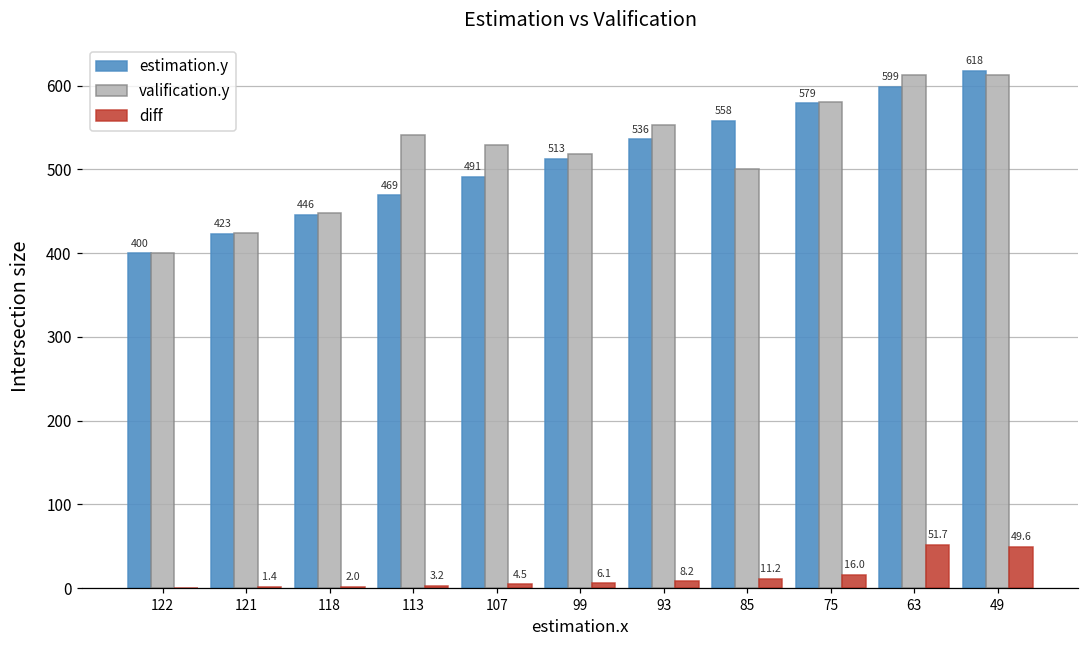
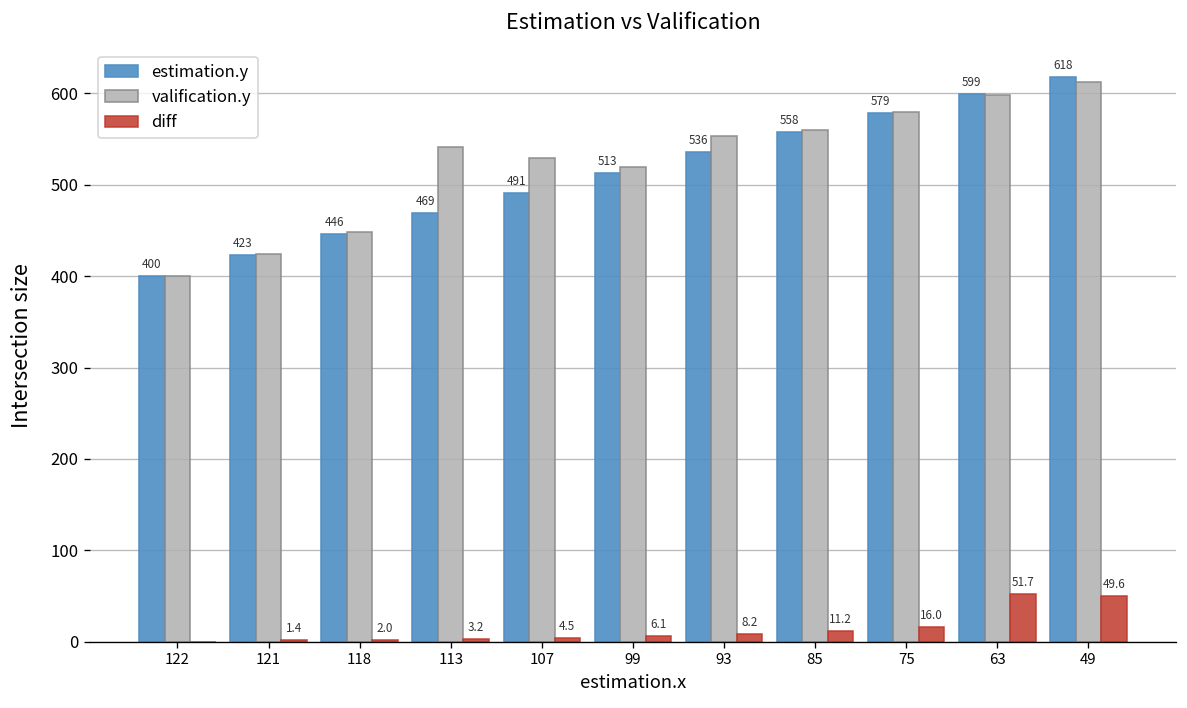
  {
    "estimation.y": {
      "122": 400,
      "121": 423,
      "118": 446,
      "113": 469,
      "107": 491,
      "99": 513,
      "93": 536,
      "85": 558,
      "75": 579,
      "63": 599,
      "49": 618
    },
    "valification.y": {
      "121": 420,
      "118": 450,
      "113": 540,
      "107": 530,
      "99": 520,
      "93": 550,
-     "85": 500,
+     "85": 560,
      "75": 580,
-     "63": 610,
+     "63": 600,
      "49": 610
    },
    "diff": {
      "121": 1.4,
      "118": 2.0,
      "113": 3.2,
      "107": 4.5,
      "99": 6.1,
      "93": 8.2,
      "85": 11.2,
      "75": 16.0,
      "63": 51.7,
      "49": 49.6
    }
  }
